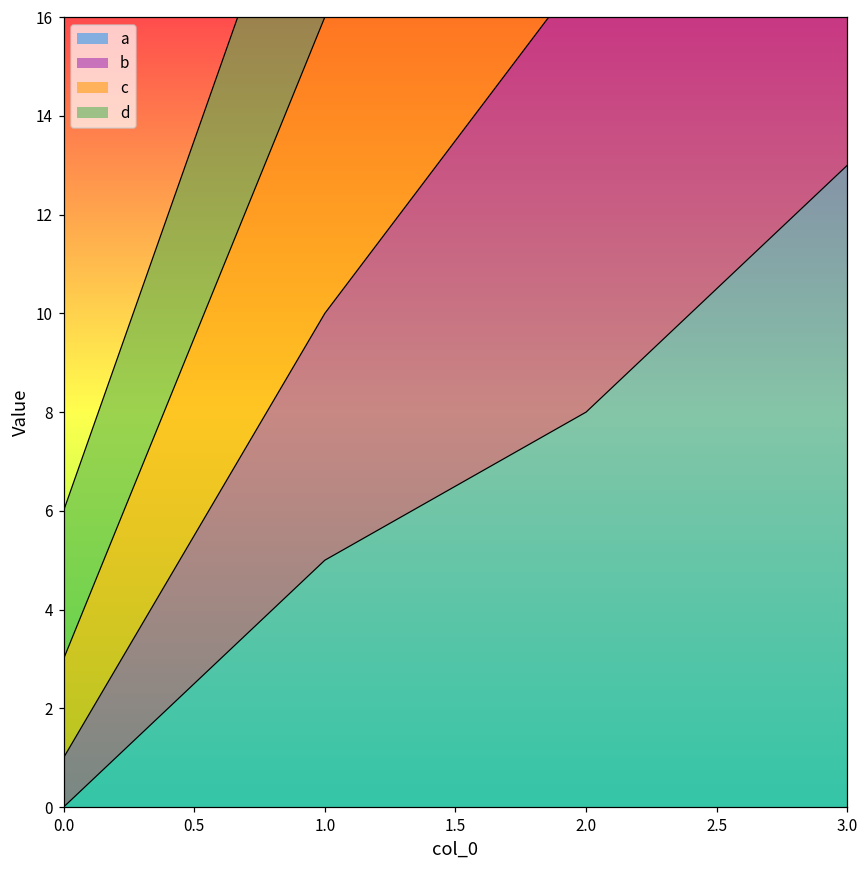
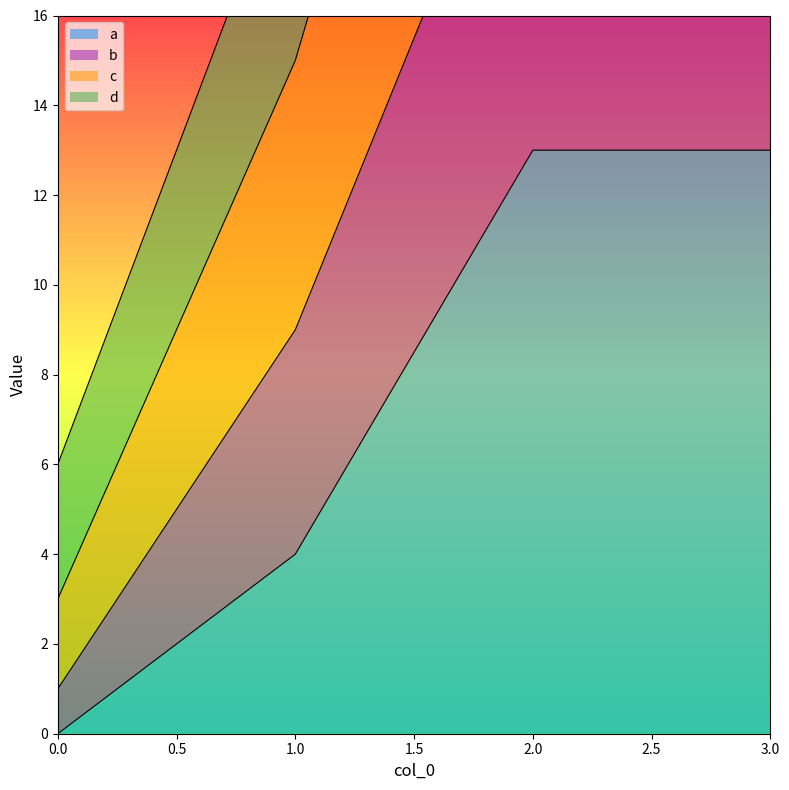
  {
    "a": {
      "0.0": 0,
-     "1.0": 5,
-     "2.0": 8,
+     "1.0": 4,
+     "2.0": 13,
      "3.0": 13
    },
    "b": {
      "0.0": 1,
      "1.0": 5
    },
    "c": {
      "0.0": 2,
      "1.0": 6
    },
    "d": {
      "0.0": 3
    }
  }
